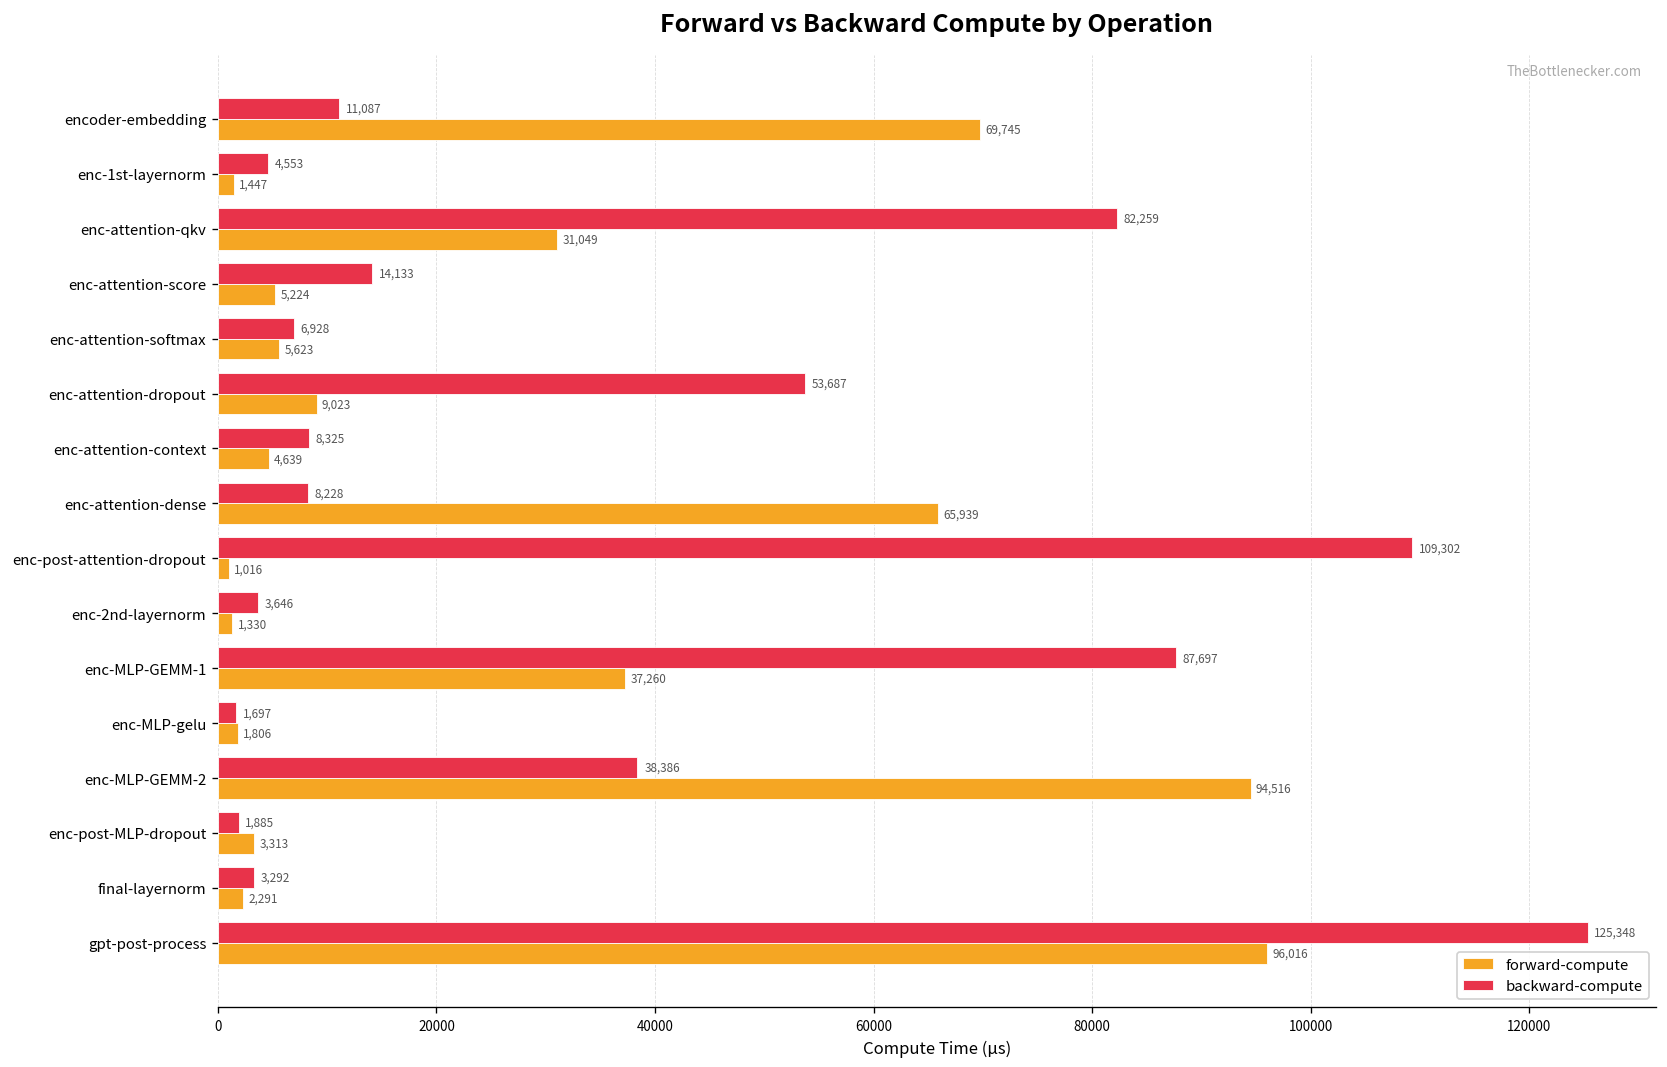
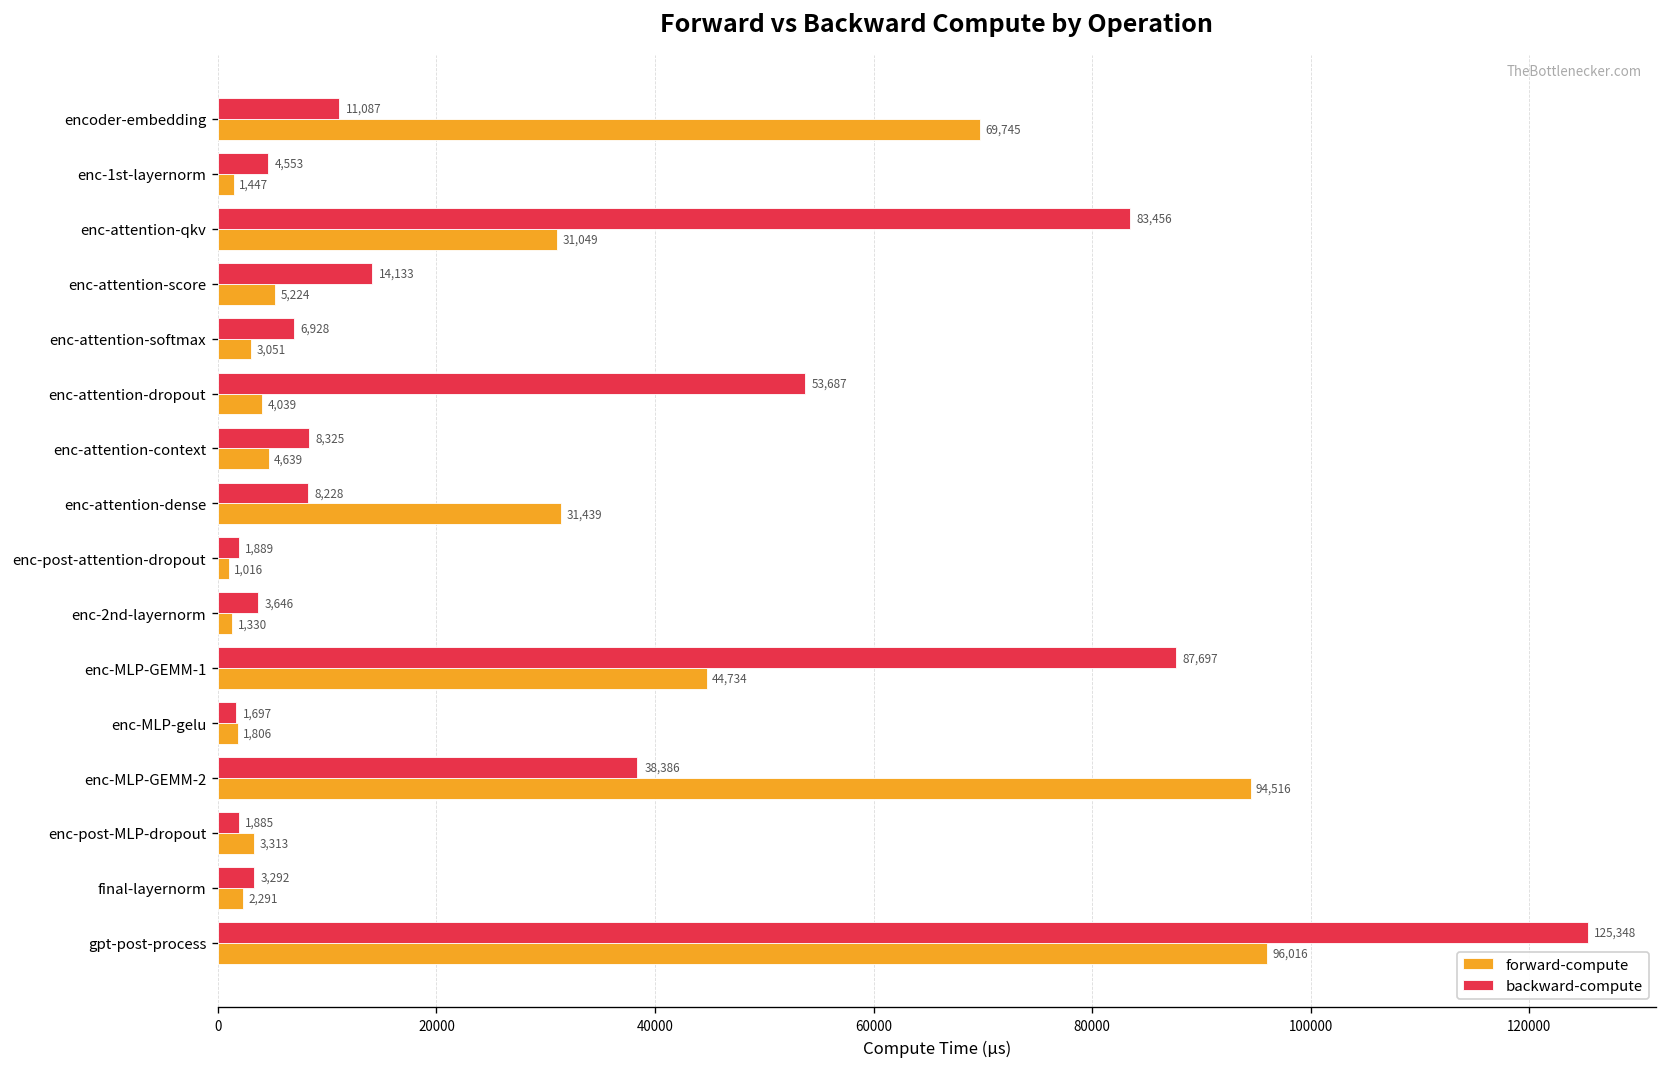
  {
    "forward-compute": {
      "encoder-embedding": "69,745",
      "enc-1st-layernorm": "1,447",
      "enc-attention-qkv": "31,049",
      "enc-attention-score": "5,224",
-     "enc-attention-softmax": "5,623",
-     "enc-attention-dropout": "9,023",
+     "enc-attention-softmax": "3,051",
+     "enc-attention-dropout": "4,039",
      "enc-attention-context": "4,639",
-     "enc-attention-dense": "65,939",
+     "enc-attention-dense": "31,439",
      "enc-post-attention-dropout": "1,016",
      "enc-2nd-layernorm": "1,330",
-     "enc-MLP-GEMM-1": "37,260",
+     "enc-MLP-GEMM-1": "44,734",
      "enc-MLP-gelu": "1,806",
      "enc-MLP-GEMM-2": "94,516",
      "enc-post-MLP-dropout": "3,313",
      "final-layernorm": "2,291",
      "gpt-post-process": "96,016"
    },
    "backward-compute": {
      "encoder-embedding": "11,087",
      "enc-1st-layernorm": "4,553",
-     "enc-attention-qkv": "82,259",
+     "enc-attention-qkv": "83,456",
      "enc-attention-score": "14,133",
      "enc-attention-softmax": "6,928",
      "enc-attention-dropout": "53,687",
      "enc-attention-context": "8,325",
      "enc-attention-dense": "8,228",
-     "enc-post-attention-dropout": "109,302",
+     "enc-post-attention-dropout": "1,889",
      "enc-2nd-layernorm": "3,646",
      "enc-MLP-GEMM-1": "87,697",
      "enc-MLP-gelu": "1,697",
      "enc-MLP-GEMM-2": "38,386",
      "enc-post-MLP-dropout": "1,885",
      "final-layernorm": "3,292",
      "gpt-post-process": "125,348"
    }
  }
